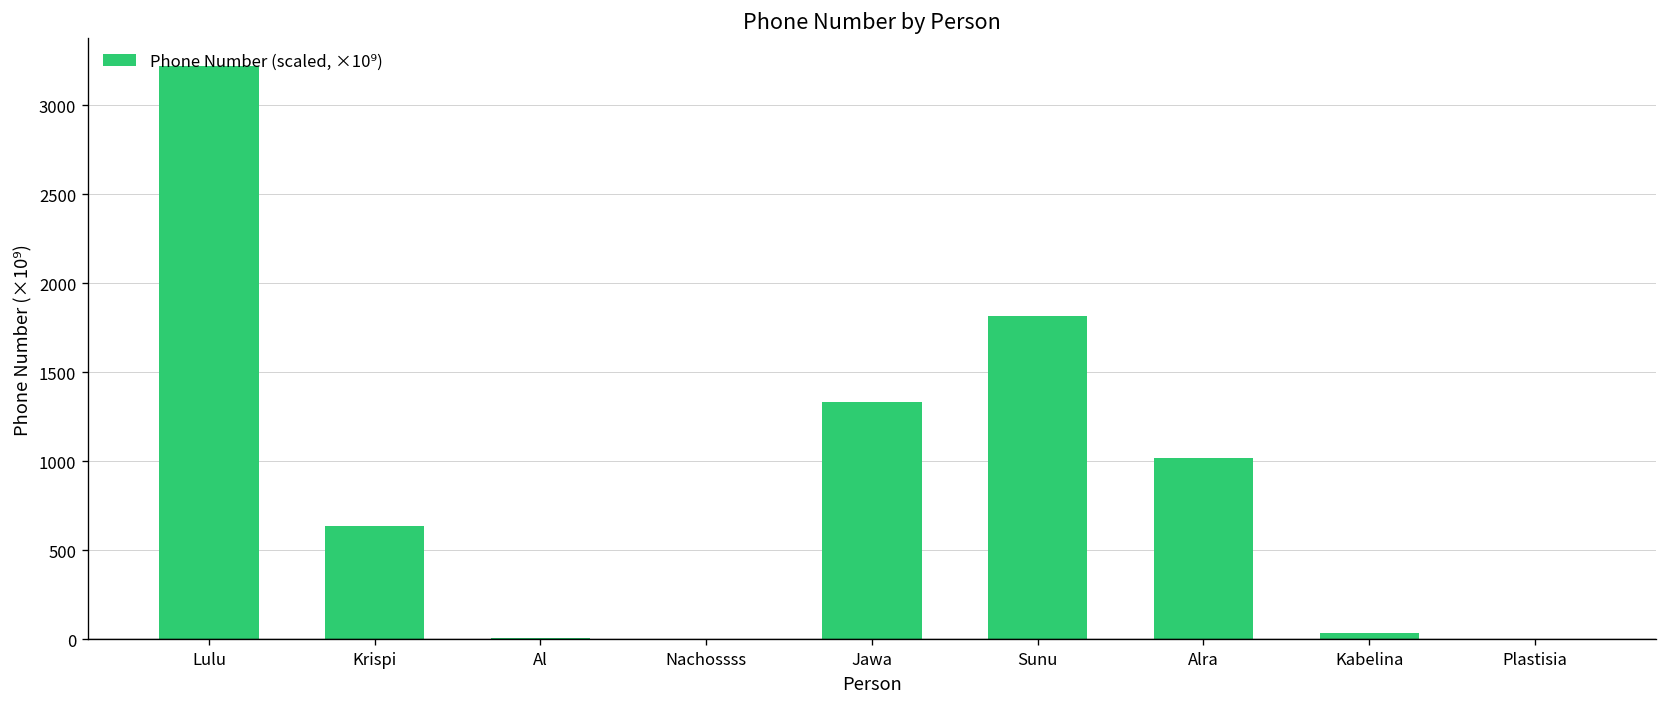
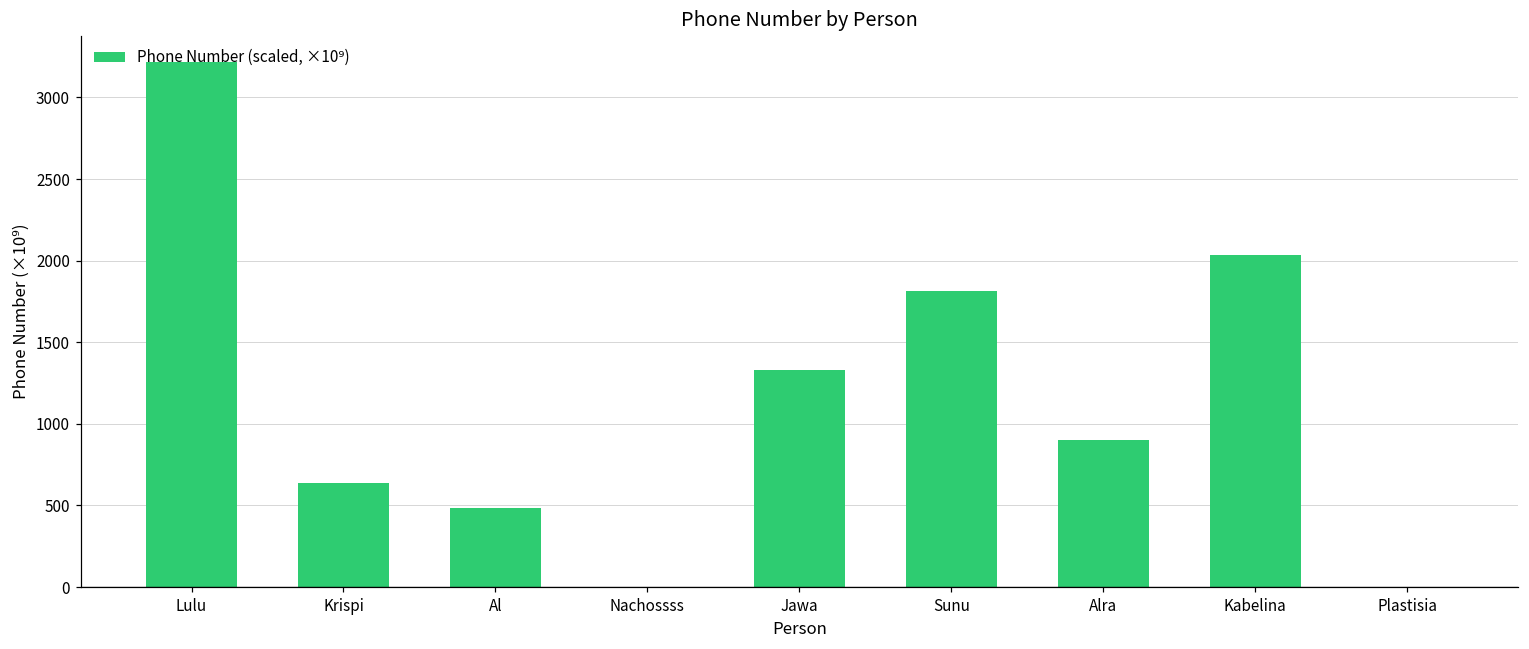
  {
    "Lulu": 3220,
    "Krispi": 640,
-   "Al": 10,
+   "Al": 480,
    "Jawa": 1330,
    "Sunu": 1810,
-   "Alra": 1020,
-   "Kabelina": 30
+   "Alra": 900,
+   "Kabelina": 2030
  }
